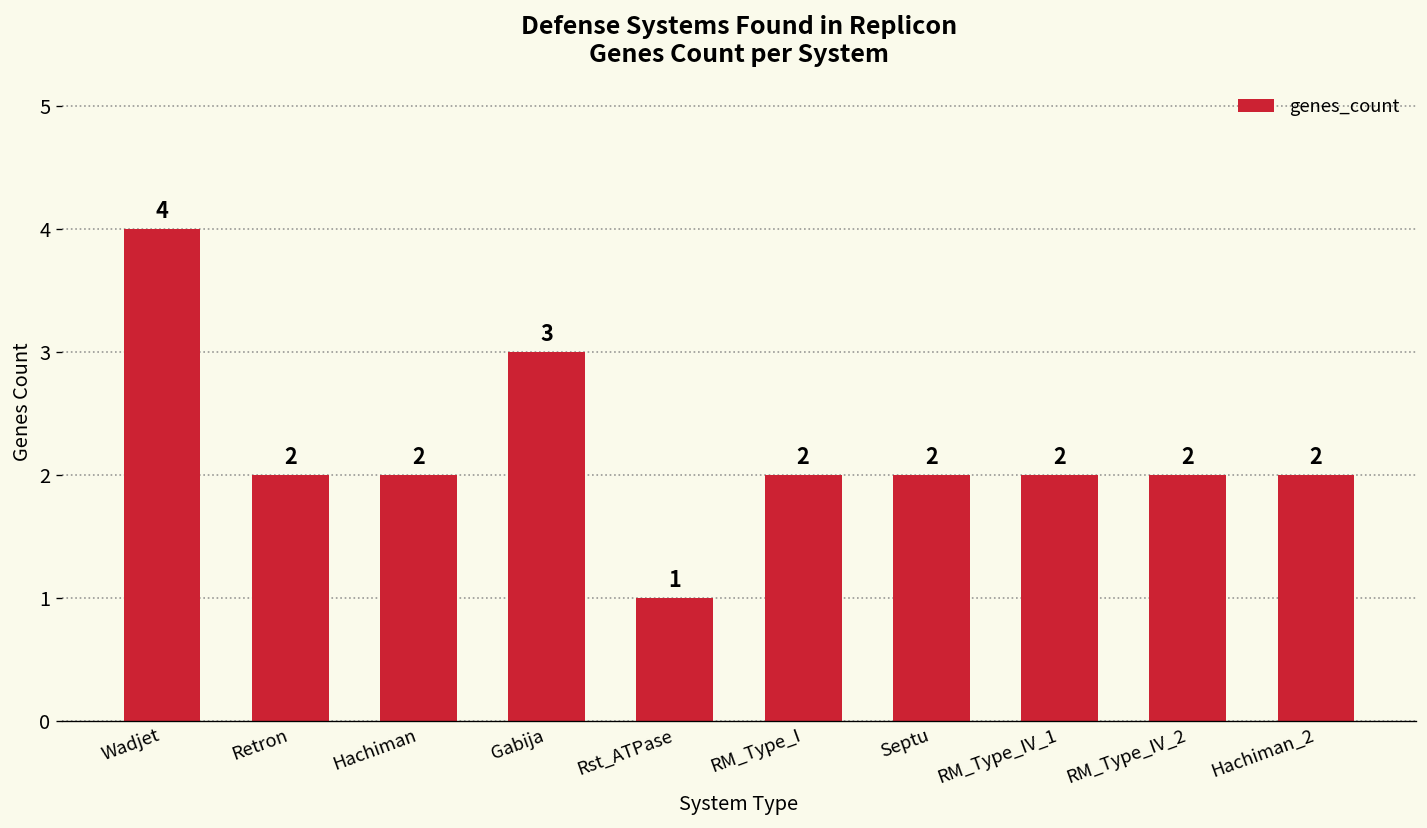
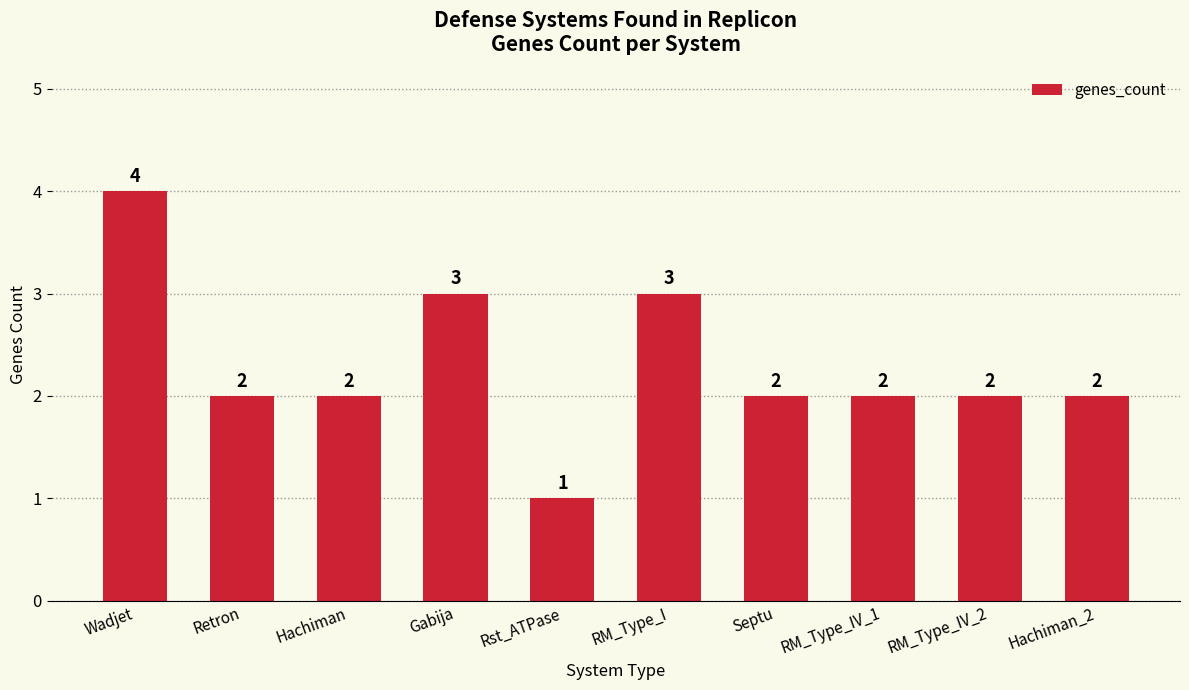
  {
    "Wadjet": 4,
    "Retron": 2,
    "Hachiman": 2,
    "Gabija": 3,
    "Rst_ATPase": 1,
-   "RM_Type_I": 2,
+   "RM_Type_I": 3,
    "Septu": 2,
    "RM_Type_IV_1": 2,
    "RM_Type_IV_2": 2,
    "Hachiman_2": 2
  }
